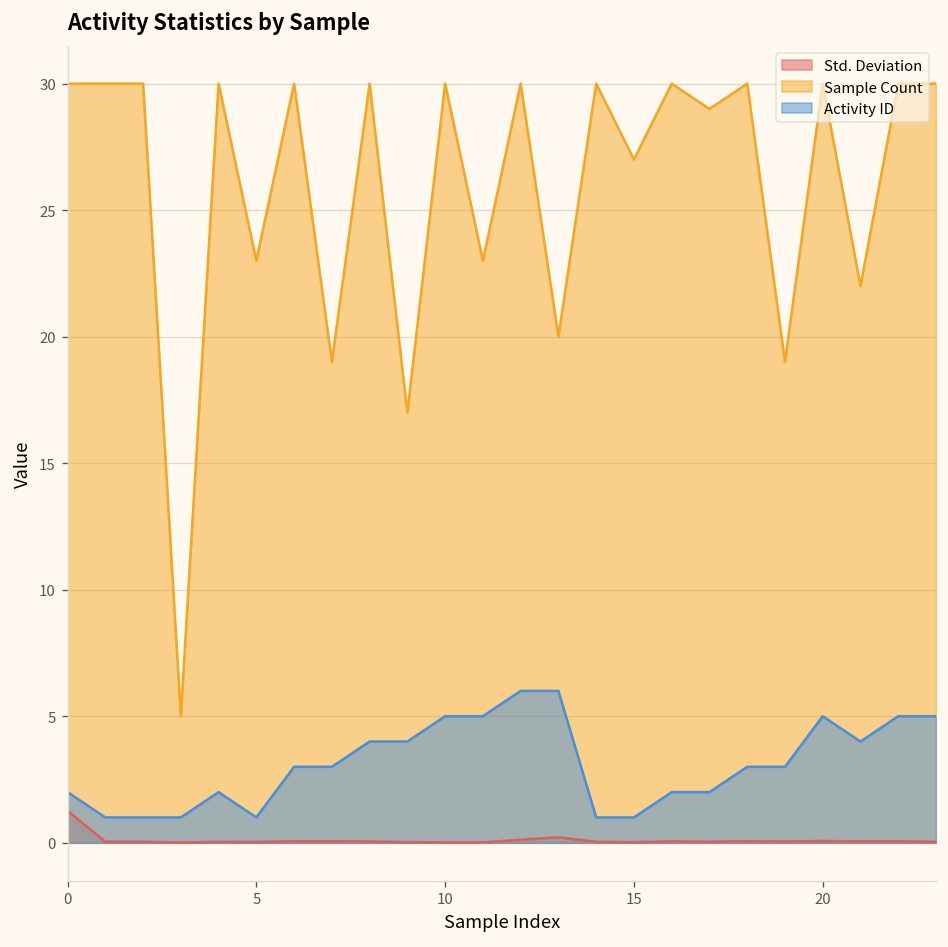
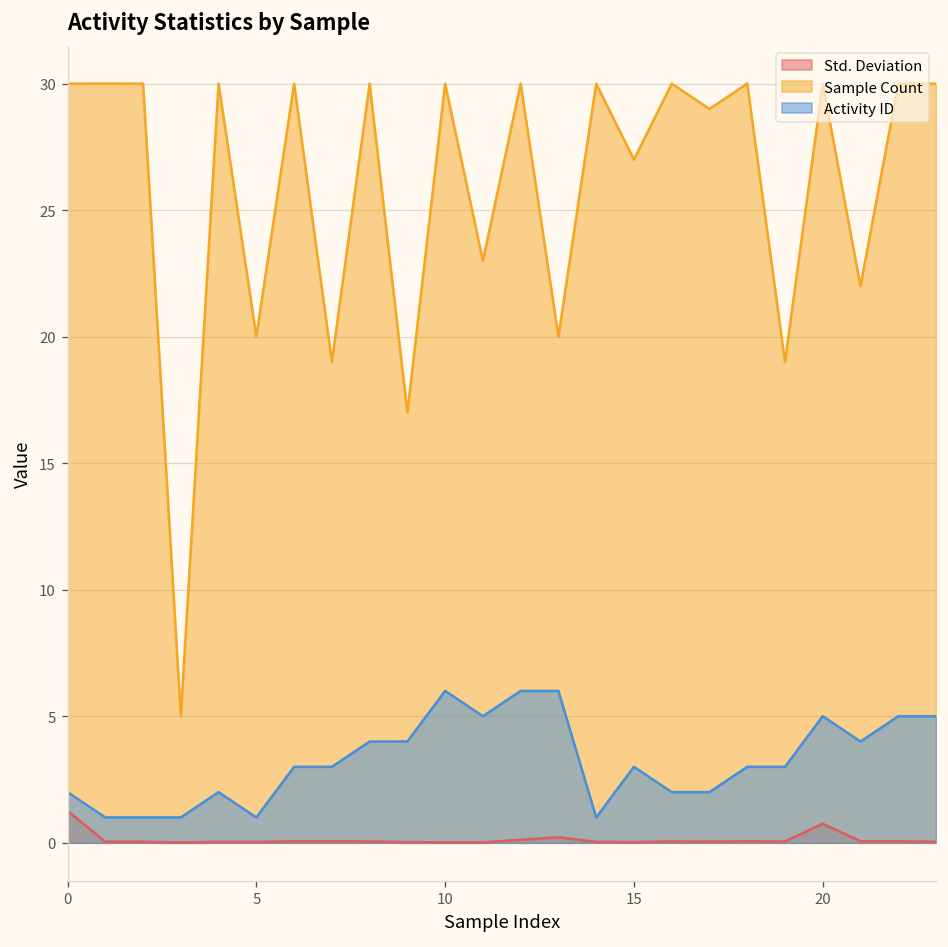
  {
    "Std. Deviation": {
      "0": 1.3,
      "5": 0.0,
      "10": 0.0,
      "15": 0.0,
-     "20": 0.1
+     "20": 0.7
    },
    "Sample Count": {
      "0": 30,
-     "5": 23,
+     "5": 20,
      "10": 30,
      "15": 27
    },
    "Activity ID": {
      "0": 2,
      "5": 1,
-     "10": 5,
-     "15": 1,
+     "10": 6,
+     "15": 3,
      "20": 5
    }
  }
